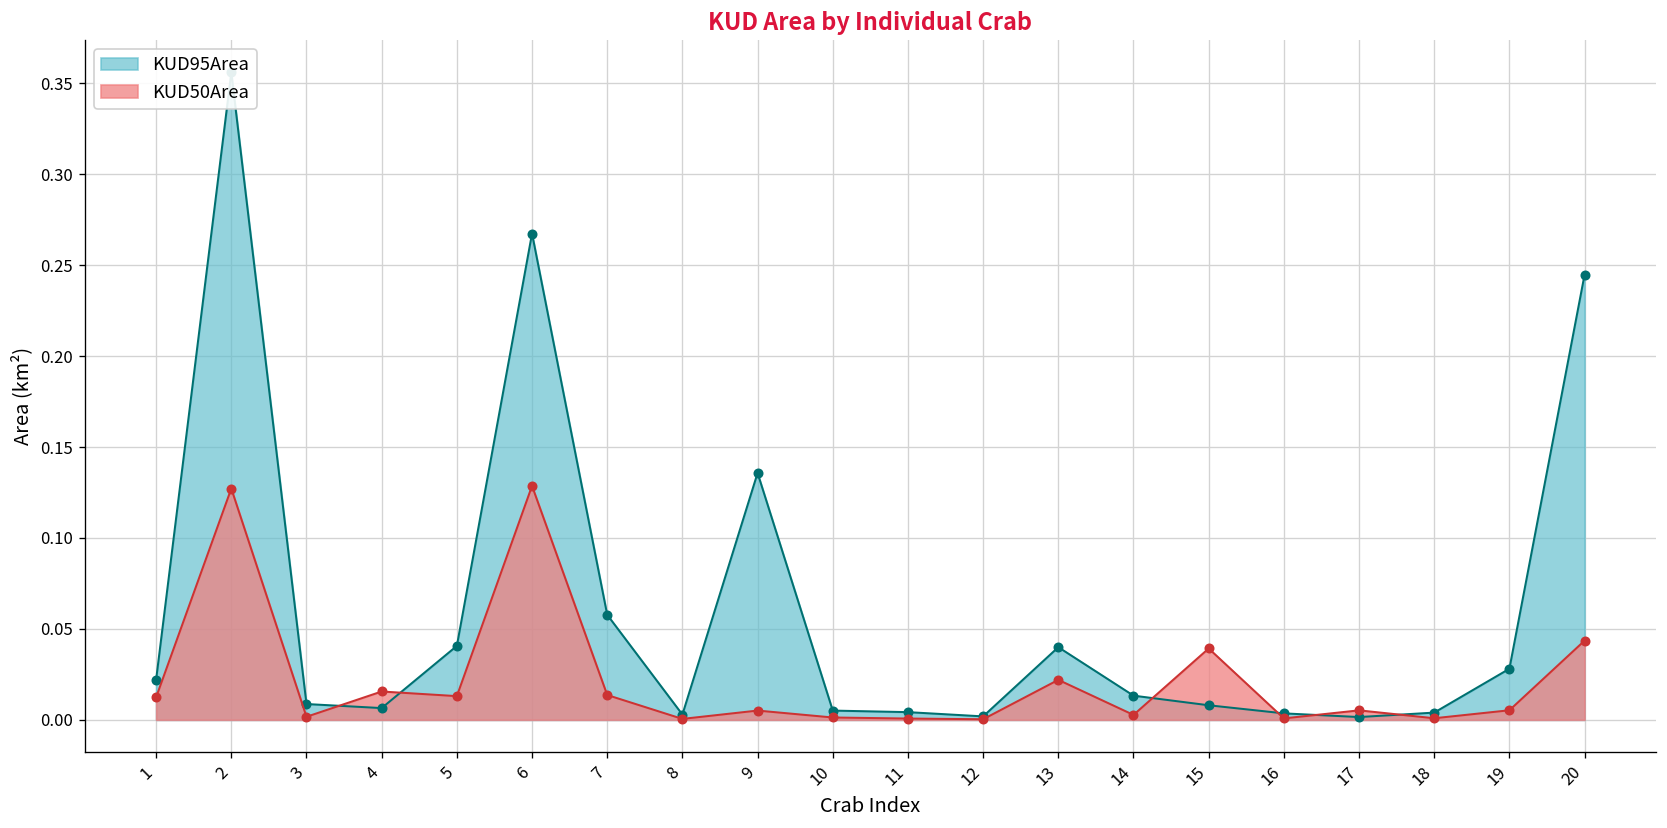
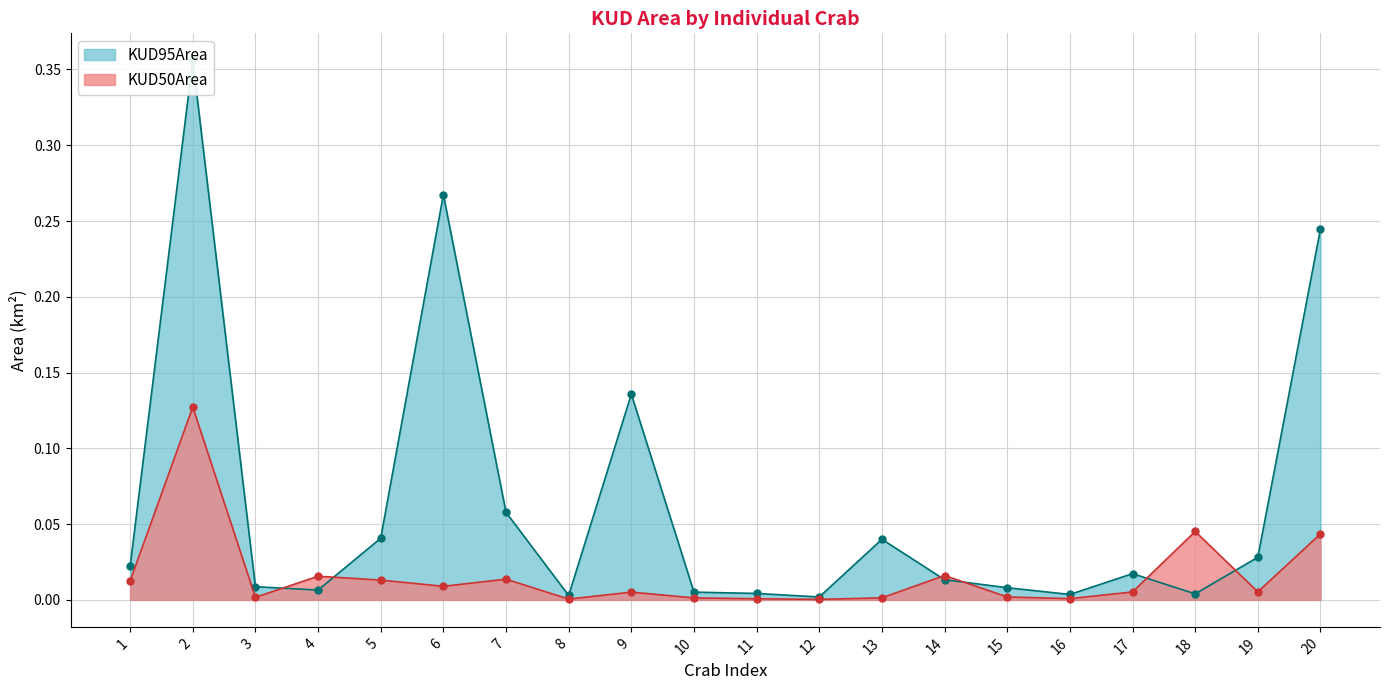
  {
    "KUD95Area": {
      "1": 0.022,
      "3": 0.009,
      "4": 0.006,
      "5": 0.041,
      "6": 0.267,
      "7": 0.058,
      "8": 0.003,
      "9": 0.136,
      "10": 0.005,
      "11": 0.004,
      "13": 0.040,
      "14": 0.013,
      "15": 0.008,
      "16": 0.004,
-     "17": 0.002,
+     "17": 0.017,
      "18": 0.004,
      "19": 0.028,
      "20": 0.245
    },
    "KUD50Area": {
      "1": 0.012,
      "2": 0.127,
      "3": 0.002,
      "4": 0.016,
      "5": 0.013,
-     "6": 0.129,
+     "6": 0.009,
      "7": 0.014,
      "8": 0.001,
      "9": 0.005,
      "10": 0.001,
      "11": 0.001,
-     "13": 0.022,
-     "14": 0.003,
-     "15": 0.039,
+     "13": 0.001,
+     "14": 0.016,
+     "15": 0.002,
      "16": 0.001,
      "17": 0.005,
-     "18": 0.001,
+     "18": 0.045,
      "19": 0.005,
      "20": 0.044
    }
  }
